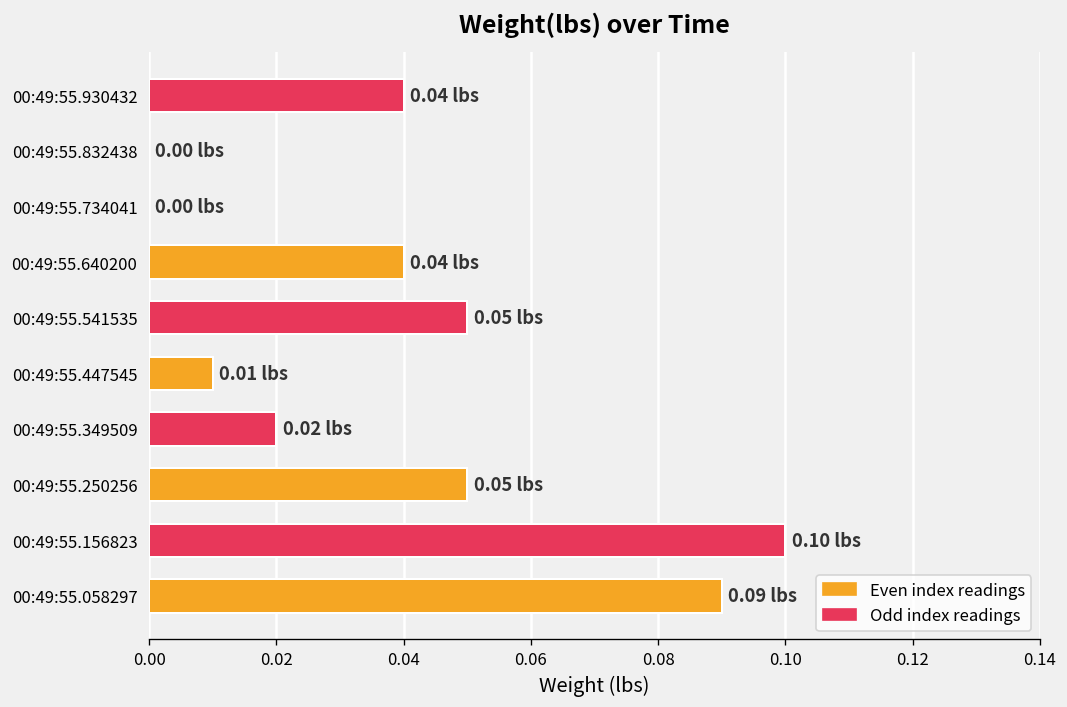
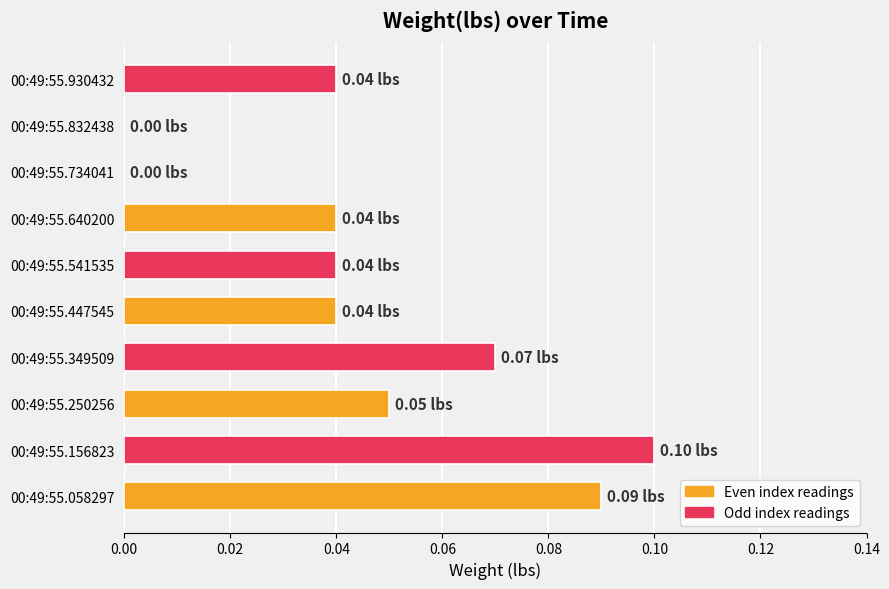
  {
    "00:49:55.930432": 0.04,
    "00:49:55.832438": 0.00,
    "00:49:55.734041": 0.00,
    "00:49:55.640200": 0.04,
-   "00:49:55.541535": 0.05,
-   "00:49:55.447545": 0.01,
-   "00:49:55.349509": 0.02,
+   "00:49:55.541535": 0.04,
+   "00:49:55.447545": 0.04,
+   "00:49:55.349509": 0.07,
    "00:49:55.250256": 0.05,
    "00:49:55.156823": 0.10,
    "00:49:55.058297": 0.09
  }
